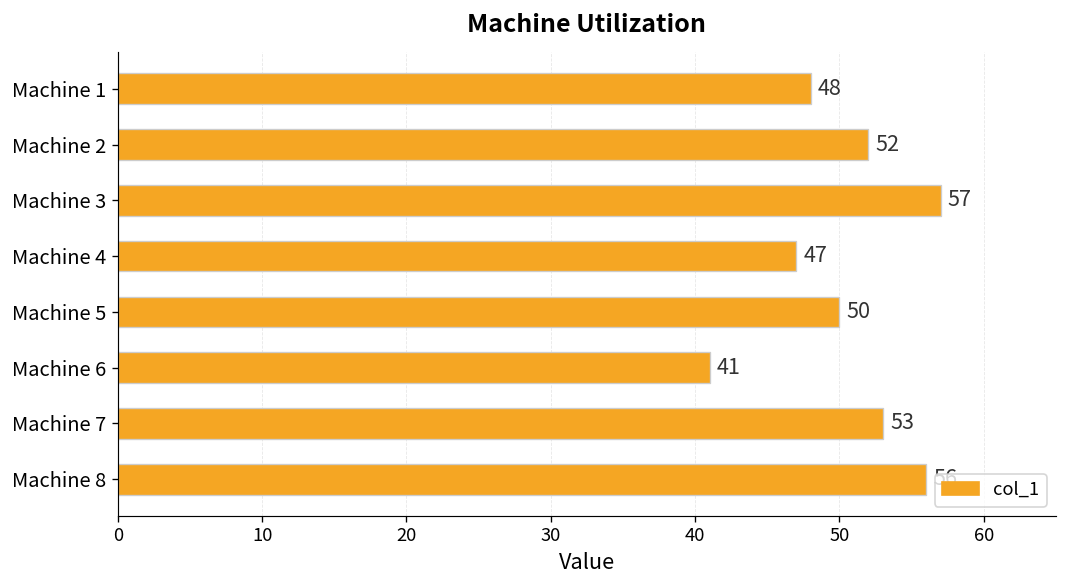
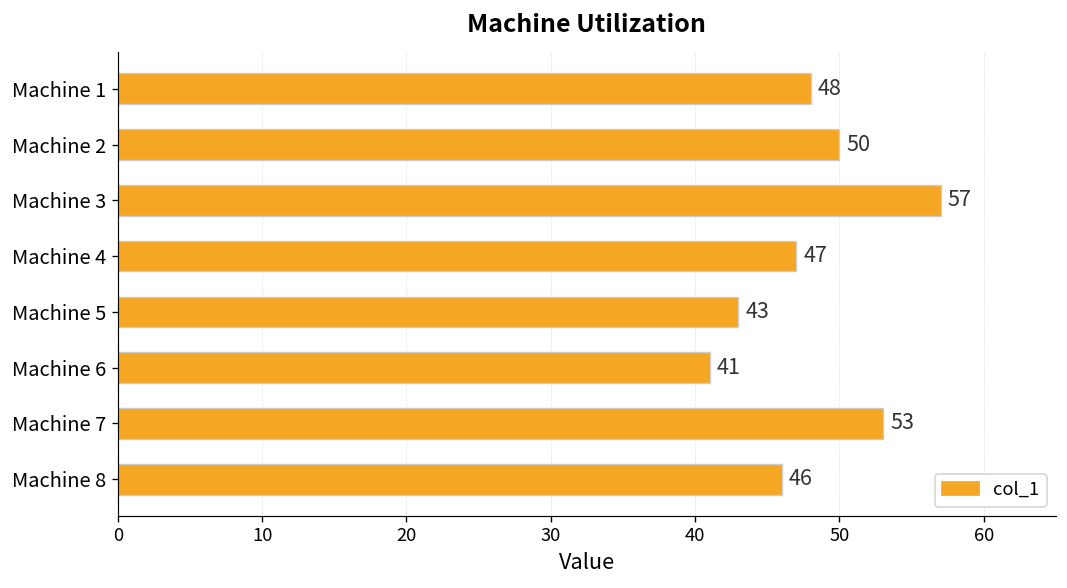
  {
    "Machine 1": 48,
-   "Machine 2": 52,
+   "Machine 2": 50,
    "Machine 3": 57,
    "Machine 4": 47,
-   "Machine 5": 50,
+   "Machine 5": 43,
    "Machine 6": 41,
    "Machine 7": 53,
-   "Machine 8": 56
+   "Machine 8": 46
  }
